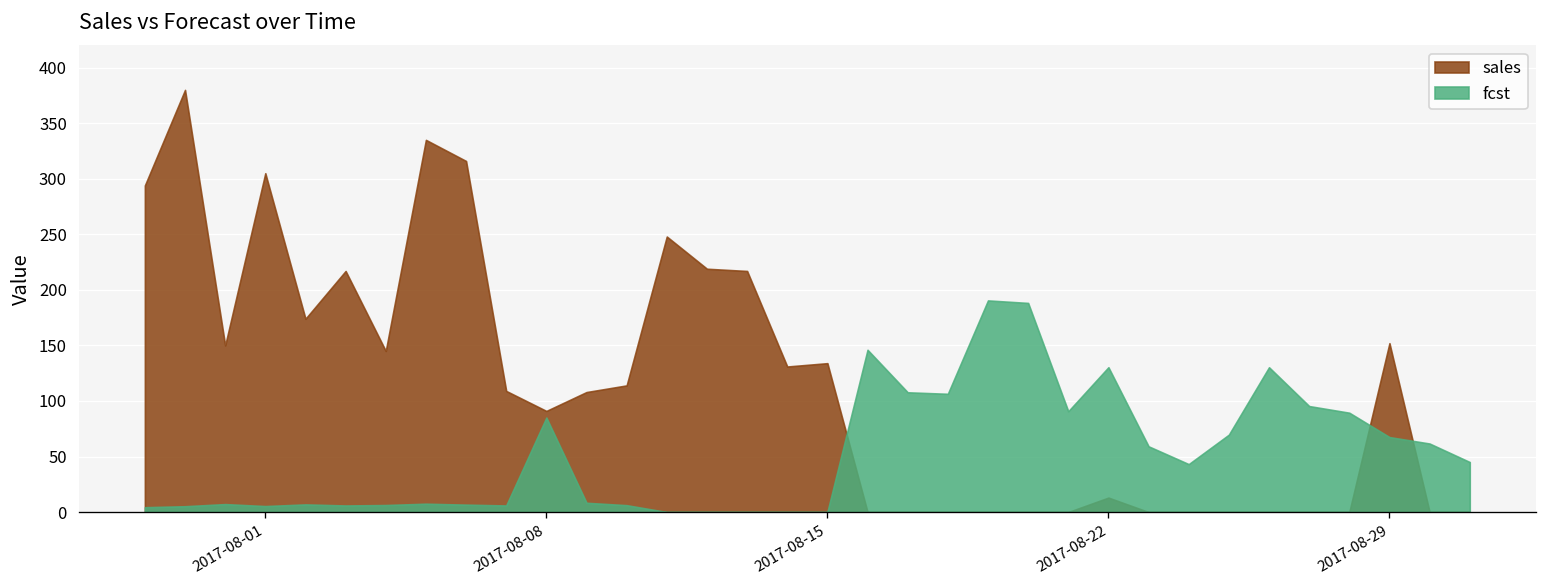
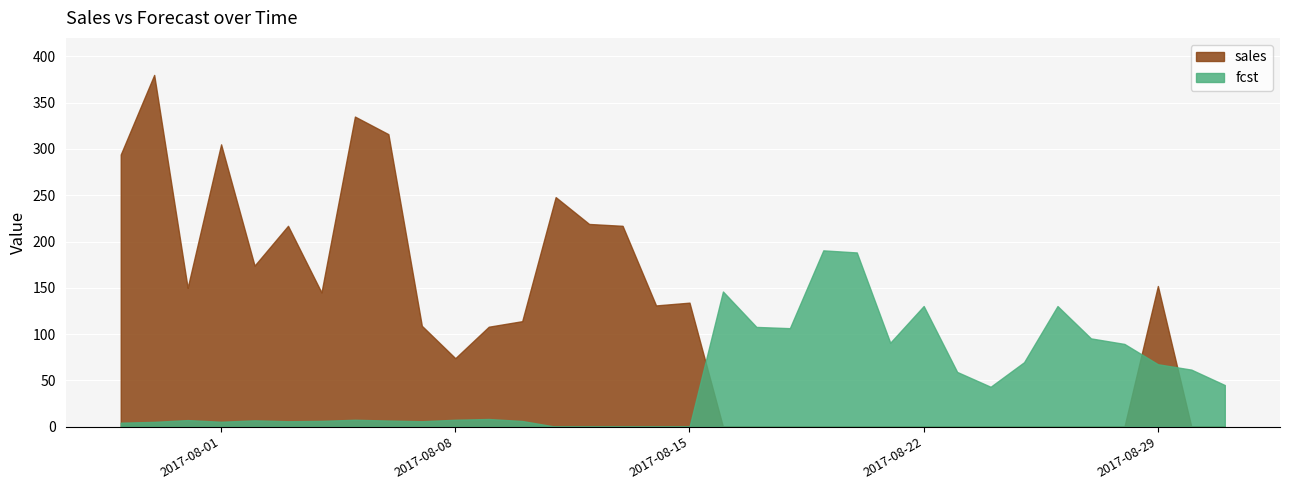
  {
    "sales": {
      "2017-08-01": 310,
-     "2017-08-08": 90,
+     "2017-08-08": 70,
      "2017-08-15": 130,
-     "2017-08-22": 10,
+     "2017-08-22": 0,
      "2017-08-29": 150
    },
    "fcst": {
      "2017-08-01": 10,
-     "2017-08-08": 90,
+     "2017-08-08": 10,
      "2017-08-15": 0,
      "2017-08-22": 130,
      "2017-08-29": 70
    }
  }
